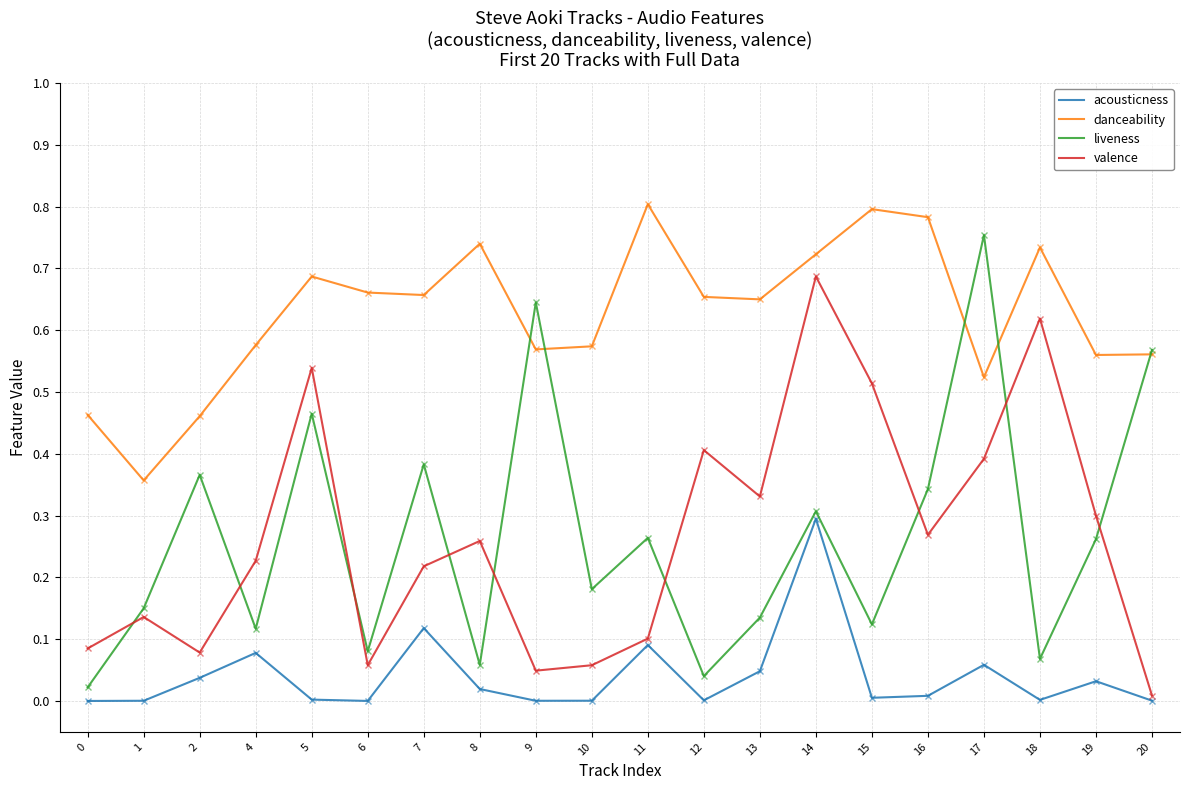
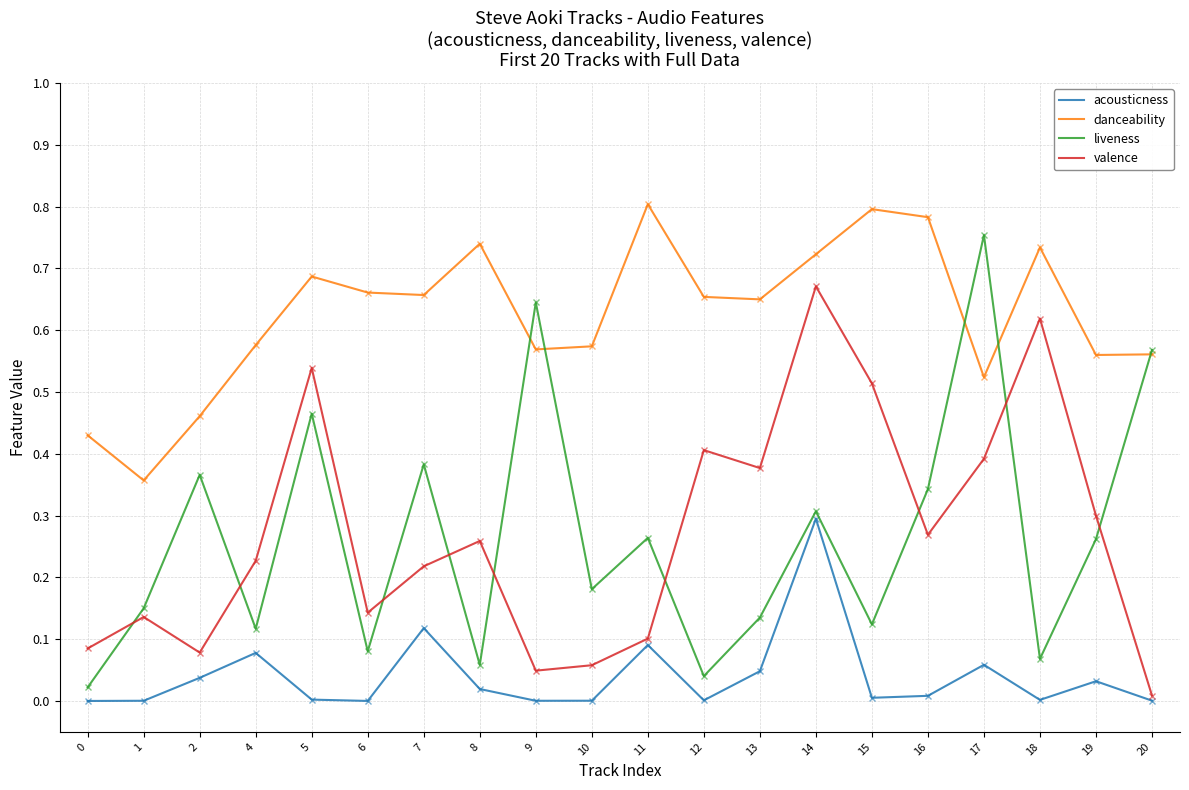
  {
    "acousticness": {
      "0": 0.00,
      "1": 0.00,
      "2": 0.04,
      "4": 0.08,
      "5": 0.00,
      "6": 0.00,
      "7": 0.12,
      "8": 0.02,
      "9": 0.00,
      "10": 0.00,
      "11": 0.09,
      "12": 0.00,
      "13": 0.05,
      "14": 0.30,
      "15": 0.01,
      "16": 0.01,
      "17": 0.06,
      "18": 0.00,
      "19": 0.03,
      "20": 0.00
    },
    "danceability": {
-     "0": 0.46,
+     "0": 0.43,
      "1": 0.36,
      "2": 0.46,
      "4": 0.58,
      "5": 0.69,
      "6": 0.66,
      "7": 0.66,
      "8": 0.74,
      "9": 0.57,
      "10": 0.57,
      "11": 0.80,
      "12": 0.65,
      "13": 0.65,
      "14": 0.72,
      "15": 0.80,
      "16": 0.78,
      "17": 0.52,
      "18": 0.73,
      "19": 0.56,
      "20": 0.56
    },
    "liveness": {
      "0": 0.02,
      "1": 0.15,
      "2": 0.37,
      "4": 0.12,
      "5": 0.47,
      "6": 0.08,
      "7": 0.38,
      "8": 0.06,
      "9": 0.65,
      "10": 0.18,
      "11": 0.26,
      "12": 0.04,
      "13": 0.14,
      "14": 0.31,
      "15": 0.12,
      "16": 0.34,
      "17": 0.75,
      "18": 0.07,
      "19": 0.26,
      "20": 0.57
    },
    "valence": {
      "0": 0.09,
      "1": 0.14,
      "2": 0.08,
      "4": 0.23,
      "5": 0.54,
-     "6": 0.06,
+     "6": 0.14,
      "7": 0.22,
      "8": 0.26,
      "9": 0.05,
      "10": 0.06,
      "11": 0.10,
      "12": 0.41,
-     "13": 0.33,
-     "14": 0.69,
+     "13": 0.38,
+     "14": 0.67,
      "15": 0.51,
      "16": 0.27,
      "17": 0.39,
      "18": 0.62,
      "19": 0.30,
      "20": 0.01
    }
  }
